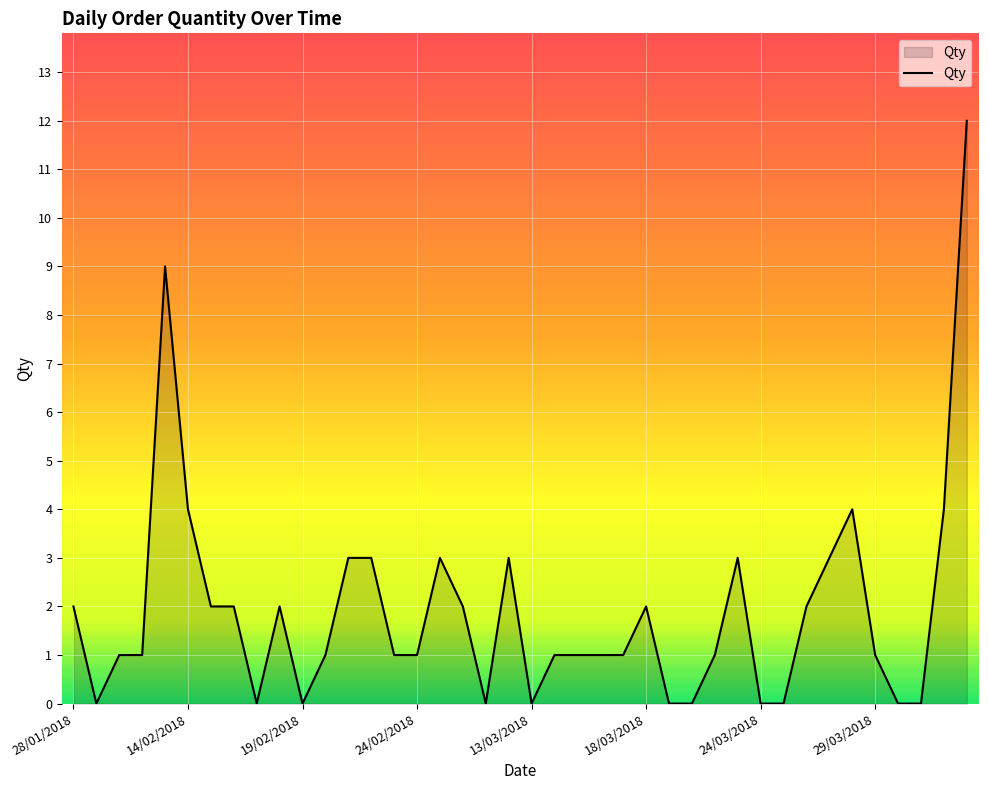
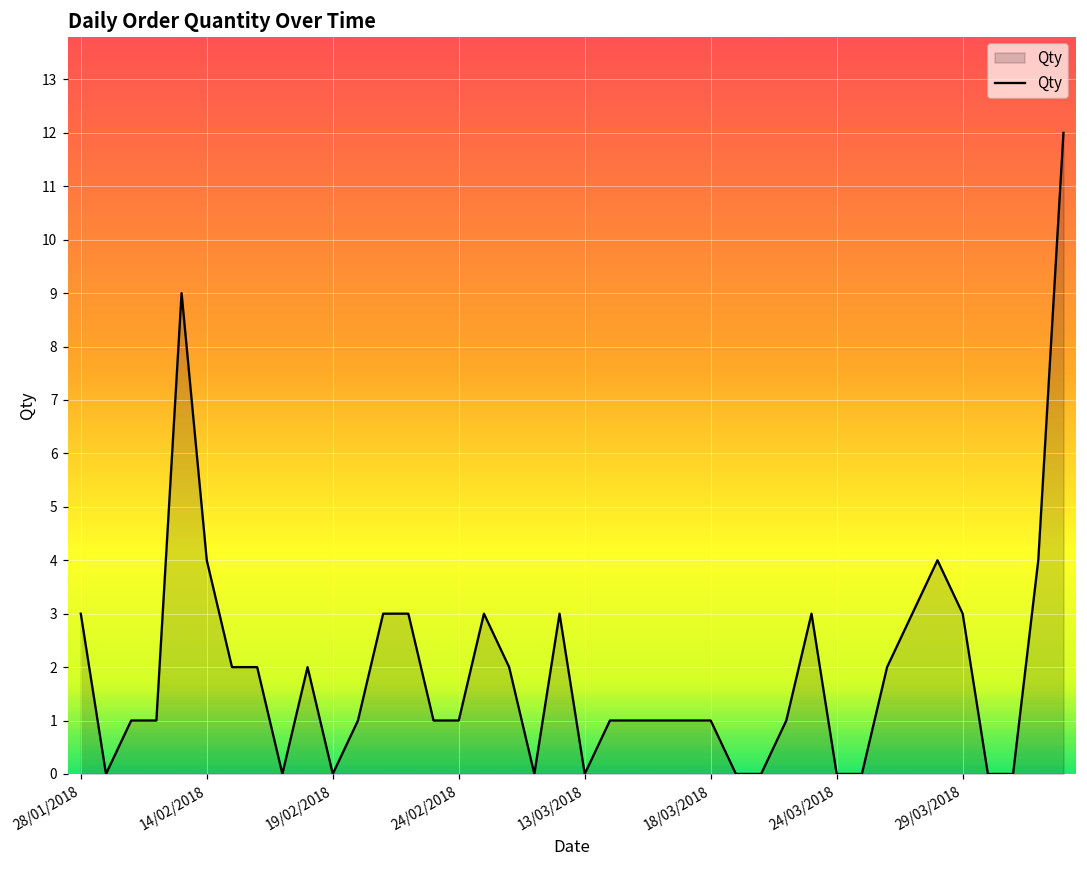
  {
-   "28/01/2018": 2,
+   "28/01/2018": 3,
    "14/02/2018": 4,
    "19/02/2018": 0,
    "24/02/2018": 1,
    "13/03/2018": 0,
-   "18/03/2018": 2,
+   "18/03/2018": 1,
    "24/03/2018": 0,
-   "29/03/2018": 1
+   "29/03/2018": 3
  }
